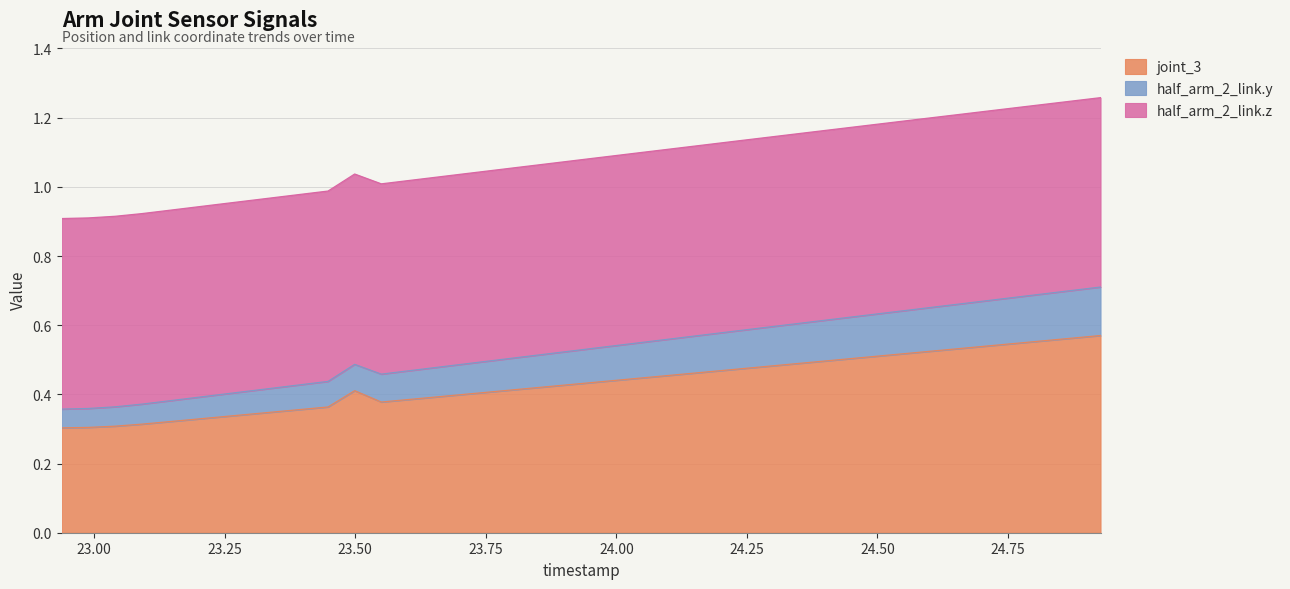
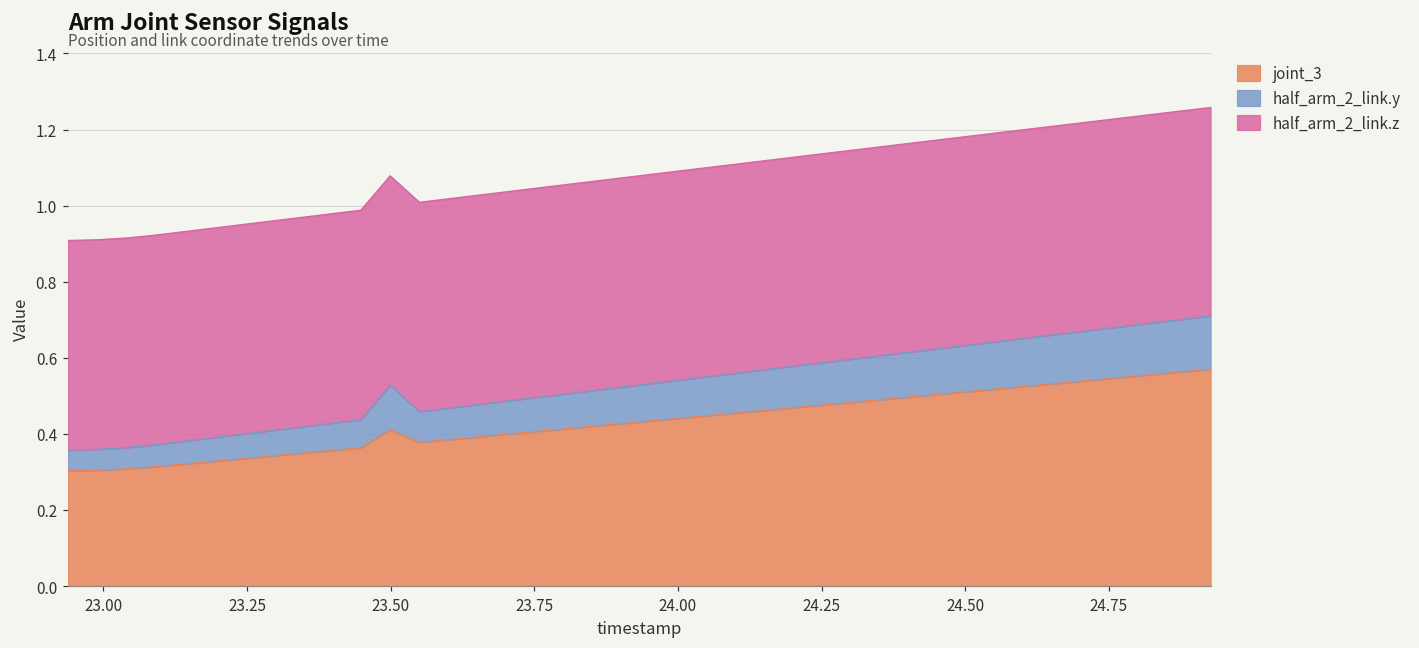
  {
    "joint_3": {
      "23.50": 0.41
    },
    "half_arm_2_link.y": {
-     "23.50": 0.08
+     "23.50": 0.12
    },
    "half_arm_2_link.z": {
      "23.50": 0.55
    }
  }
